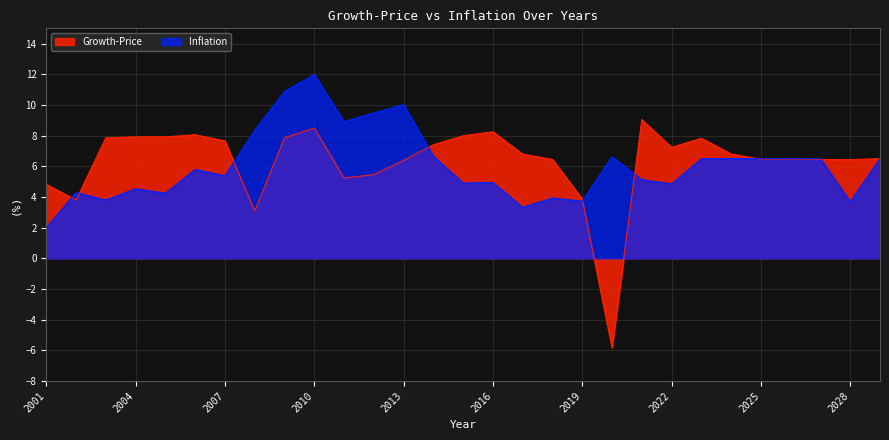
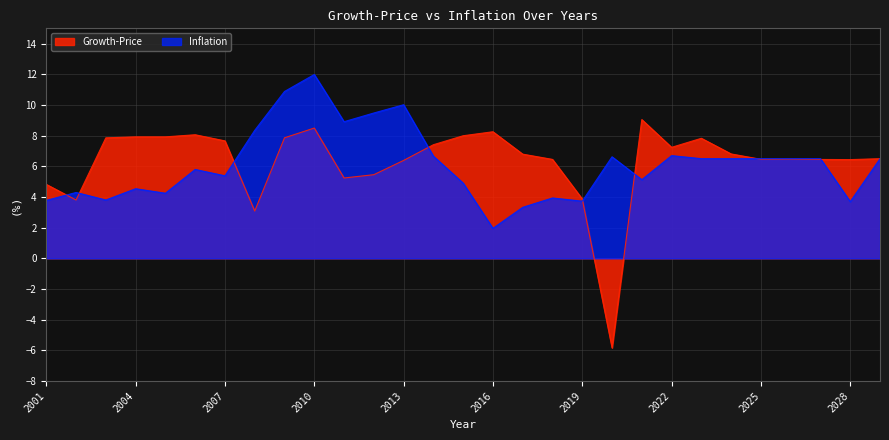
  {
    "Inflation": {
-     "2001": 2.0,
+     "2001": 3.8,
      "2004": 4.5,
      "2007": 5.4,
      "2010": 12.0,
      "2013": 10.0,
-     "2016": 4.9,
-     "2022": 4.9,
+     "2016": 2.0,
+     "2022": 6.7,
      "2028": 3.7
    }
  }
